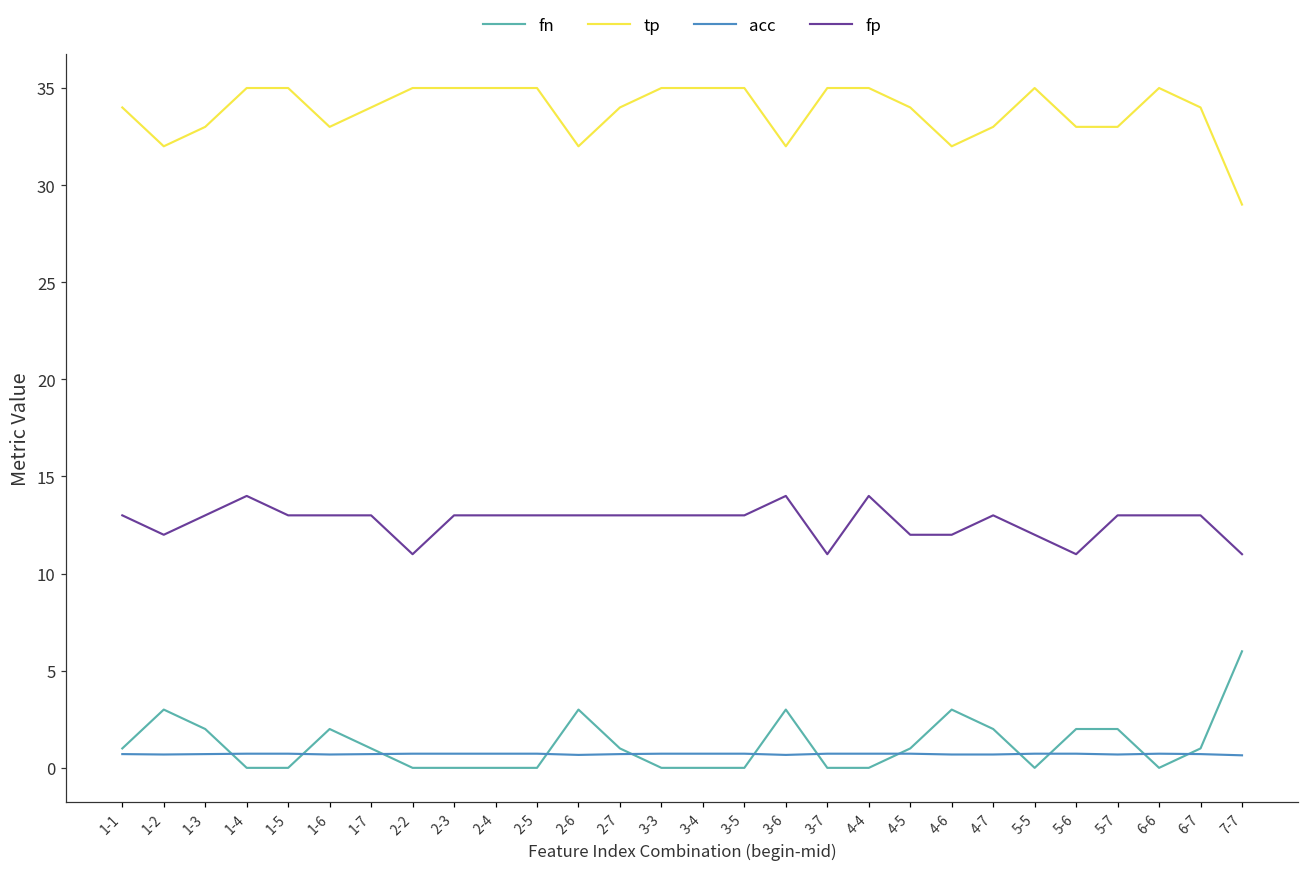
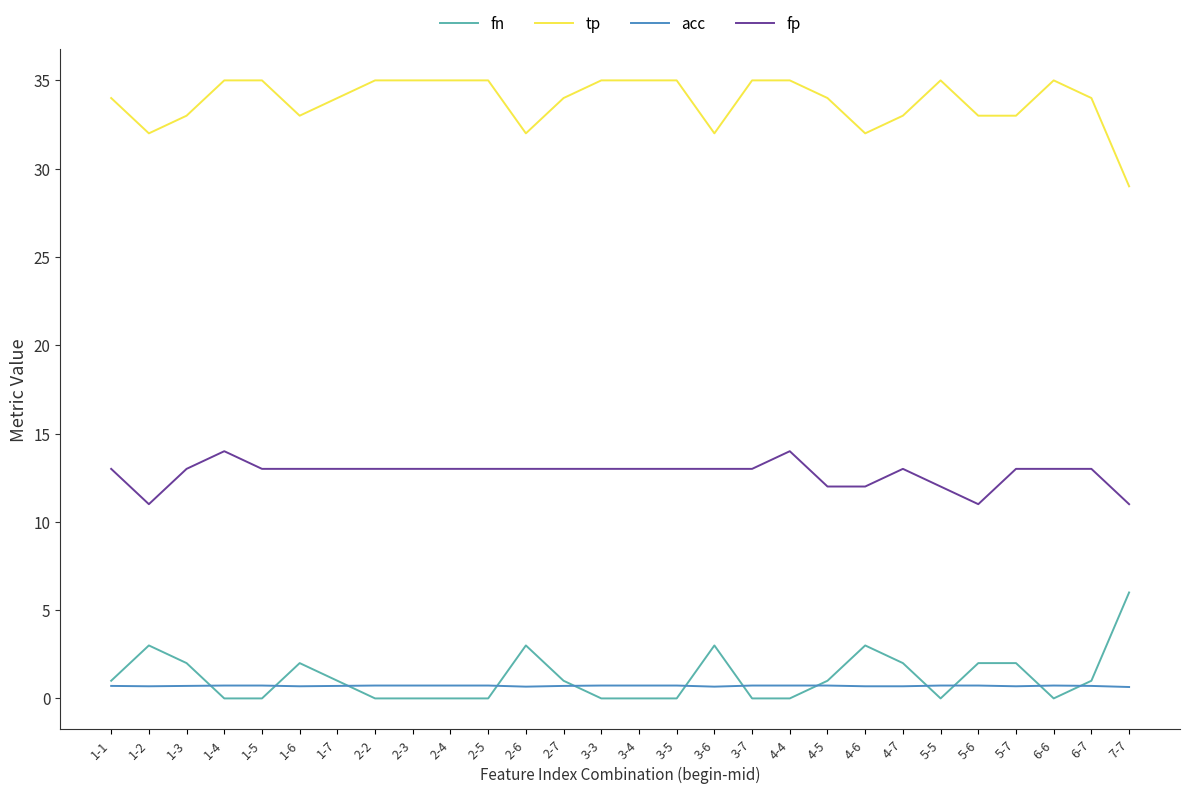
  {
    "tp": {
      "1-1": 34,
      "1-2": 32,
      "1-3": 33,
      "1-4": 35,
      "1-5": 35,
      "1-6": 33,
      "1-7": 34,
      "2-2": 35,
      "2-3": 35,
      "2-4": 35,
      "2-5": 35,
      "2-6": 32,
      "2-7": 34,
      "3-3": 35,
      "3-4": 35,
      "3-5": 35,
      "3-6": 32,
      "3-7": 35,
      "4-4": 35,
      "4-5": 34,
      "4-6": 32,
      "4-7": 33,
      "5-5": 35,
      "5-6": 33,
      "5-7": 33,
      "6-6": 35,
      "6-7": 34,
      "7-7": 29
    },
    "fp": {
      "1-1": 13,
-     "1-2": 12,
+     "1-2": 11,
      "1-3": 13,
      "1-4": 14,
      "1-5": 13,
      "1-6": 13,
      "1-7": 13,
-     "2-2": 11,
+     "2-2": 13,
      "2-3": 13,
      "2-4": 13,
      "2-5": 13,
      "2-6": 13,
      "2-7": 13,
      "3-3": 13,
      "3-4": 13,
      "3-5": 13,
-     "3-6": 14,
-     "3-7": 11,
+     "3-6": 13,
+     "3-7": 13,
      "4-4": 14,
      "4-5": 12,
      "4-6": 12,
      "4-7": 13,
      "5-5": 12,
      "5-6": 11,
      "5-7": 13,
      "6-6": 13,
      "6-7": 13,
      "7-7": 11
    }
  }
